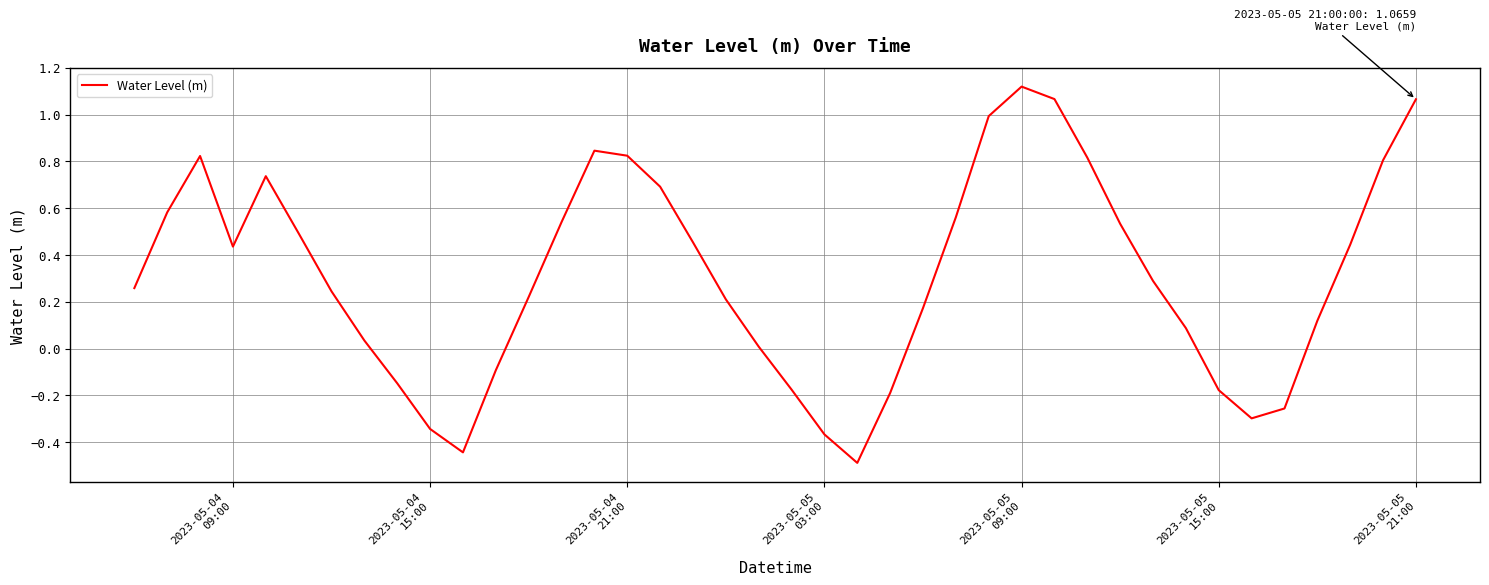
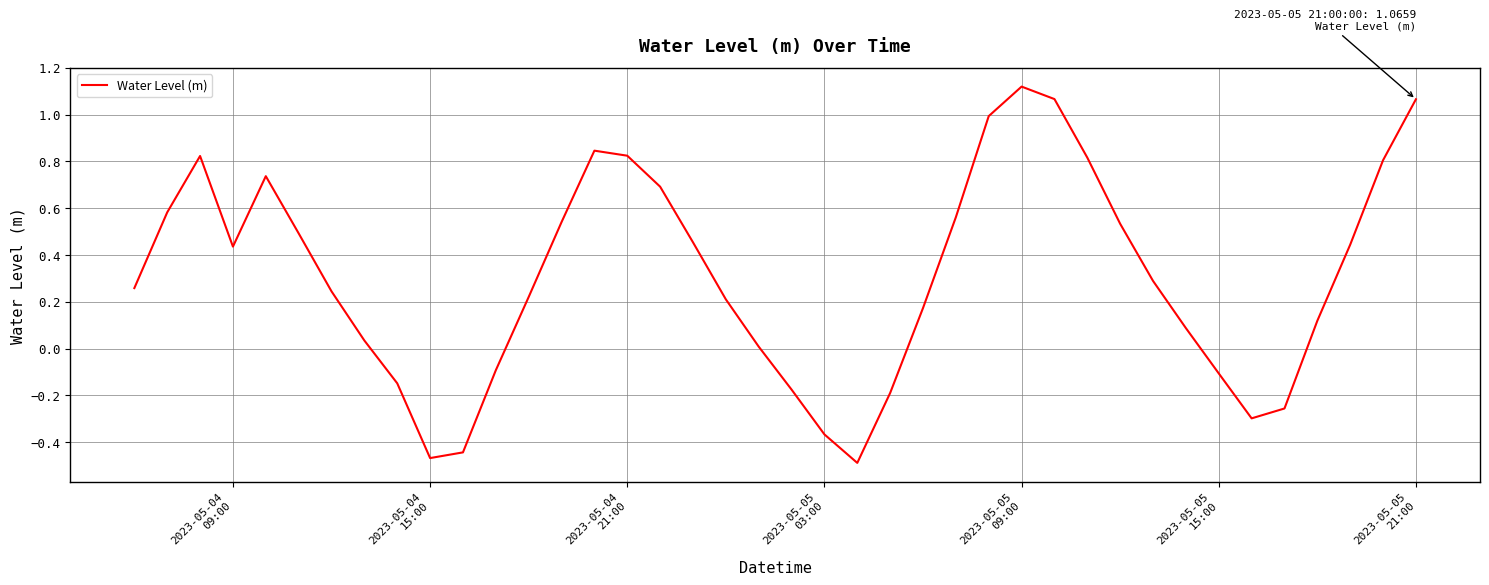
  {
    "2023-05-04 09:00": 0.44,
-   "2023-05-04 15:00": -0.34,
+   "2023-05-04 15:00": -0.47,
    "2023-05-04 21:00": 0.82,
    "2023-05-05 03:00": -0.37,
    "2023-05-05 09:00": 1.12,
-   "2023-05-05 15:00": -0.18
+   "2023-05-05 15:00": -0.11
  }
